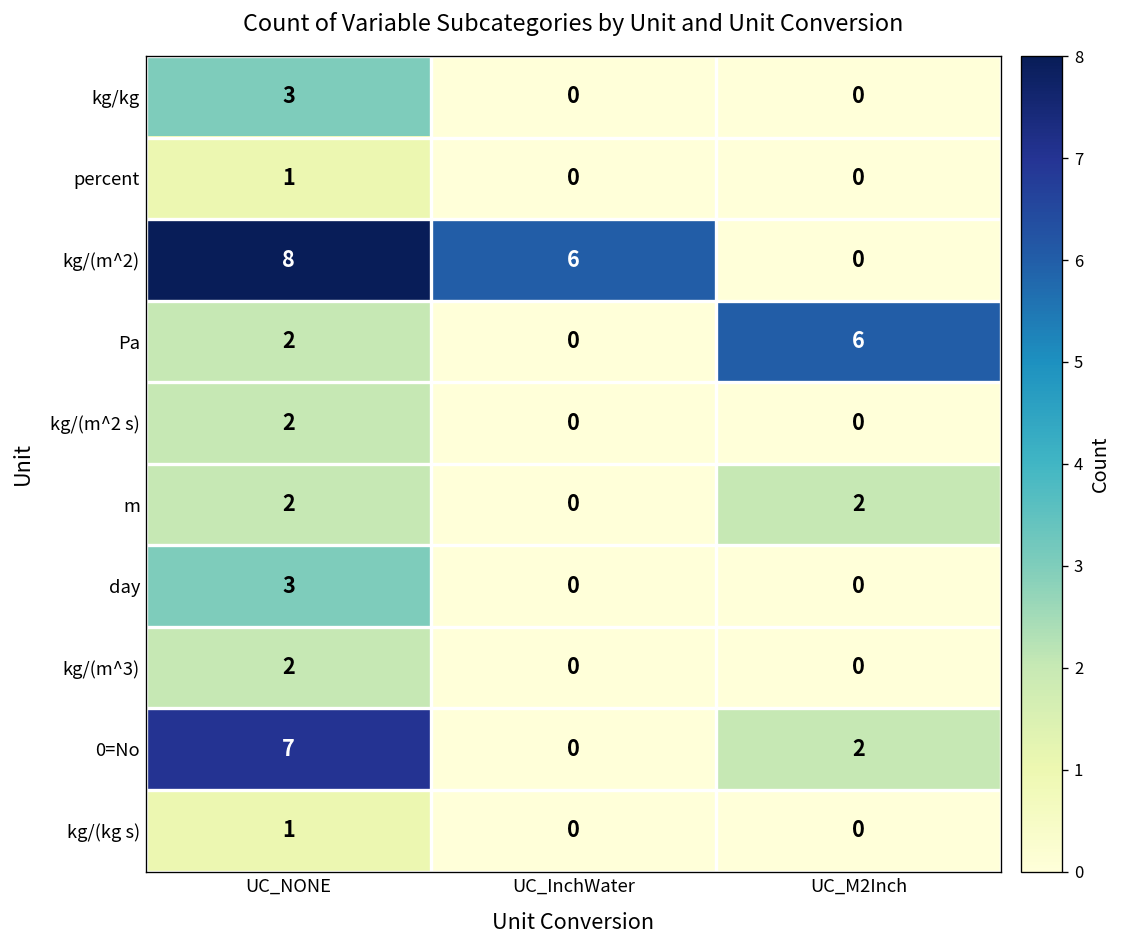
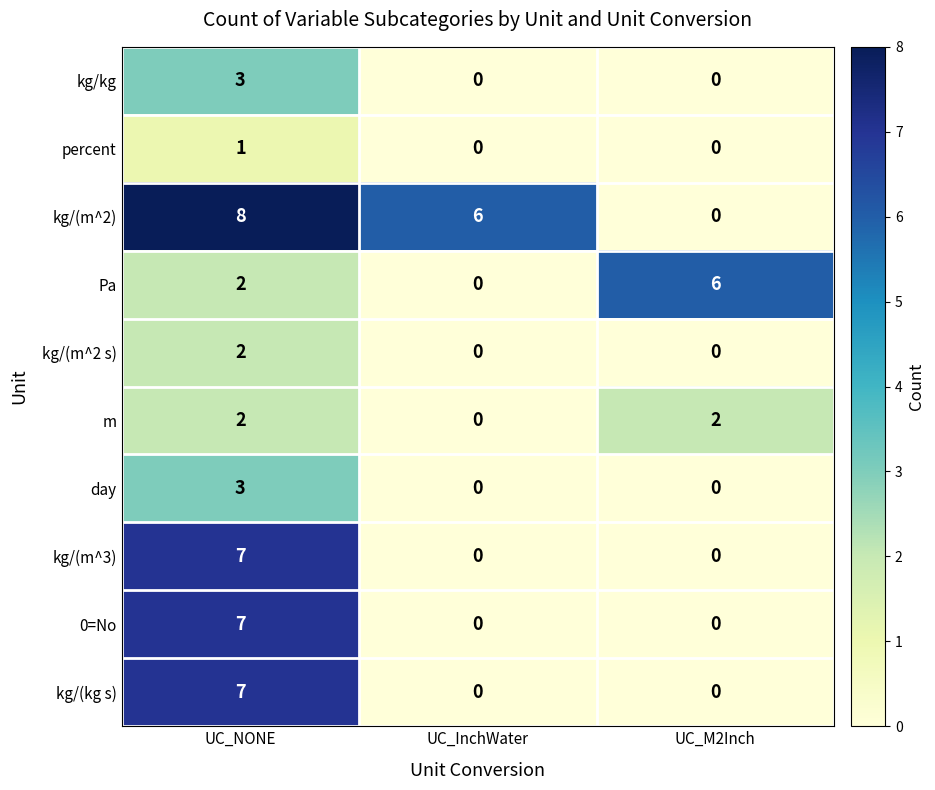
  {
    "kg/kg": {
      "UC_NONE": 3,
      "UC_InchWater": 0,
      "UC_M2Inch": 0
    },
    "percent": {
      "UC_NONE": 1,
      "UC_InchWater": 0,
      "UC_M2Inch": 0
    },
    "kg/(m^2)": {
      "UC_NONE": 8,
      "UC_InchWater": 6,
      "UC_M2Inch": 0
    },
    "Pa": {
      "UC_NONE": 2,
      "UC_InchWater": 0,
      "UC_M2Inch": 6
    },
    "kg/(m^2 s)": {
      "UC_NONE": 2,
      "UC_InchWater": 0,
      "UC_M2Inch": 0
    },
    "m": {
      "UC_NONE": 2,
      "UC_InchWater": 0,
      "UC_M2Inch": 2
    },
    "day": {
      "UC_NONE": 3,
      "UC_InchWater": 0,
      "UC_M2Inch": 0
    },
    "kg/(m^3)": {
-     "UC_NONE": 2,
+     "UC_NONE": 7,
      "UC_InchWater": 0,
      "UC_M2Inch": 0
    },
    "0=No": {
      "UC_NONE": 7,
      "UC_InchWater": 0,
-     "UC_M2Inch": 2
+     "UC_M2Inch": 0
    },
    "kg/(kg s)": {
-     "UC_NONE": 1,
+     "UC_NONE": 7,
      "UC_InchWater": 0,
      "UC_M2Inch": 0
    }
  }
